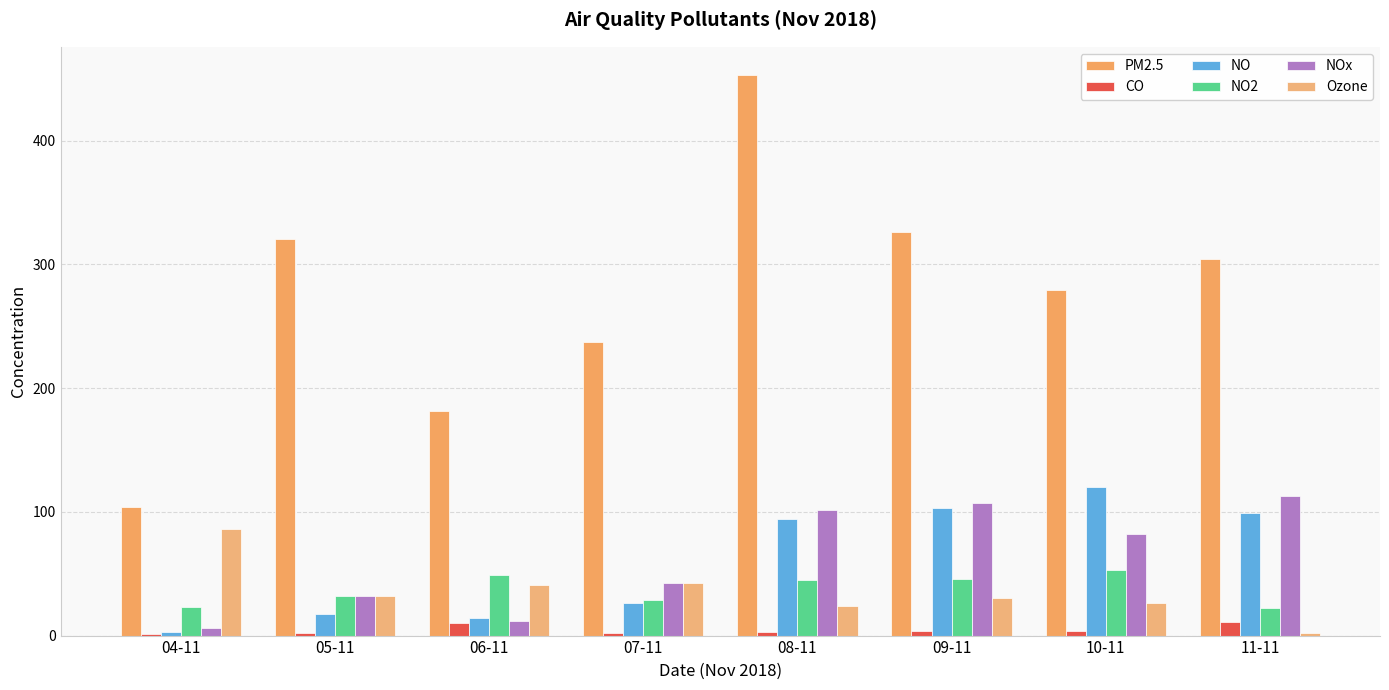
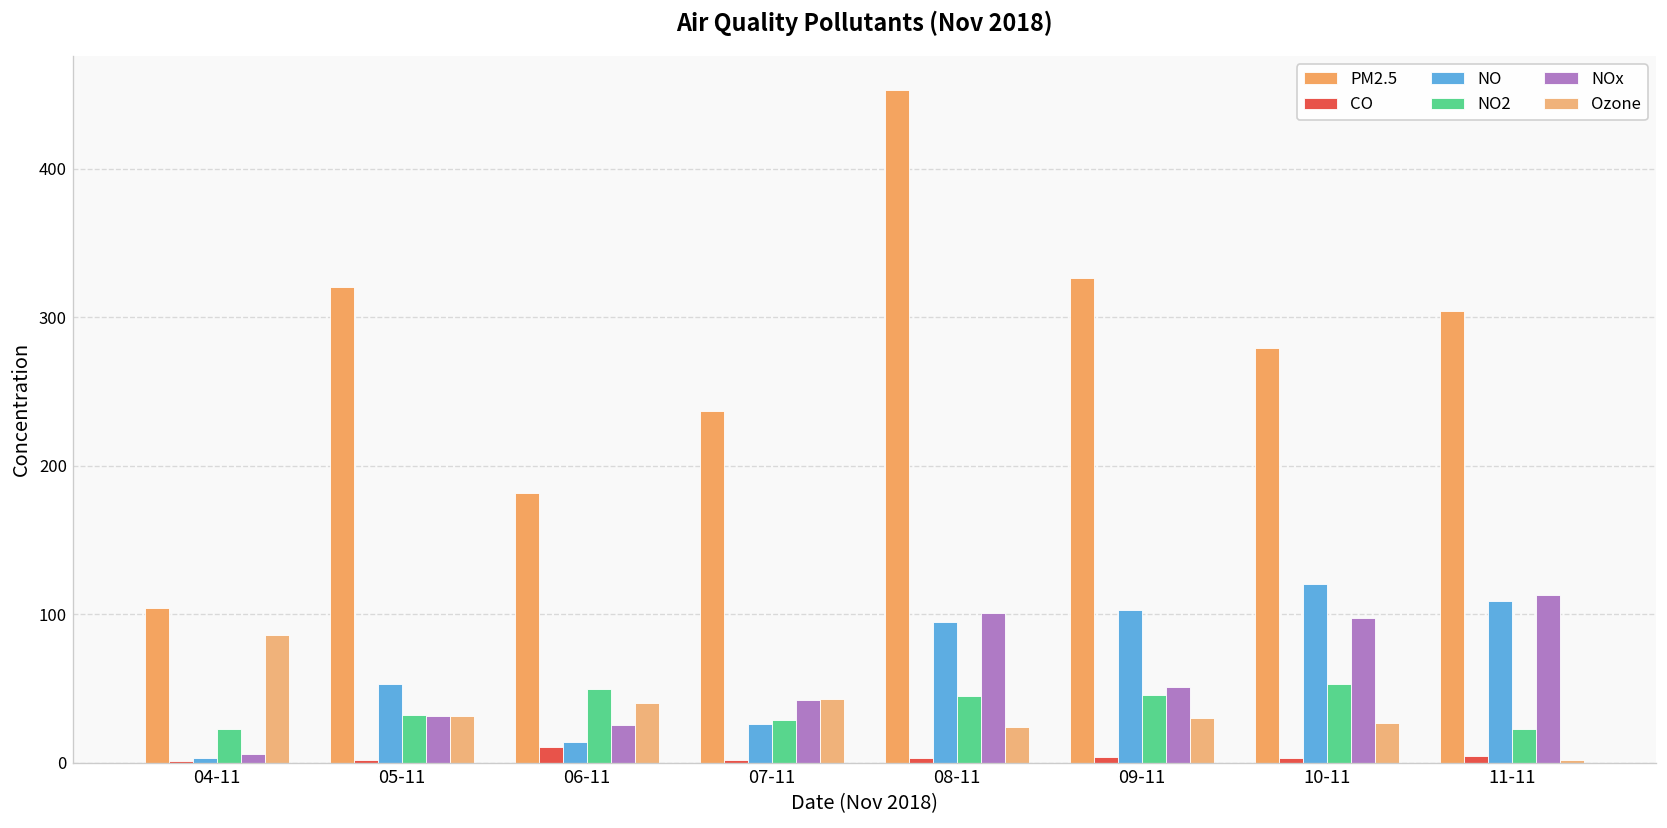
  {
    "CO": {
      "06-11": 10,
      "08-11": 3,
      "09-11": 4,
      "10-11": 3,
-     "11-11": 11
+     "11-11": 4
    },
    "NO": {
      "04-11": 3,
-     "05-11": 18,
+     "05-11": 53,
      "06-11": 14,
      "07-11": 26,
      "08-11": 95,
      "09-11": 103,
      "10-11": 120,
-     "11-11": 99
+     "11-11": 109
    },
    "NO2": {
      "04-11": 23,
      "05-11": 32,
      "06-11": 49,
      "07-11": 29,
      "08-11": 45,
      "09-11": 45,
      "10-11": 53,
      "11-11": 23
    },
    "NOx": {
      "04-11": 6,
      "05-11": 32,
-     "06-11": 12,
+     "06-11": 26,
      "07-11": 42,
      "08-11": 101,
-     "09-11": 107,
-     "10-11": 82,
+     "09-11": 51,
+     "10-11": 98,
      "11-11": 113
    }
  }
